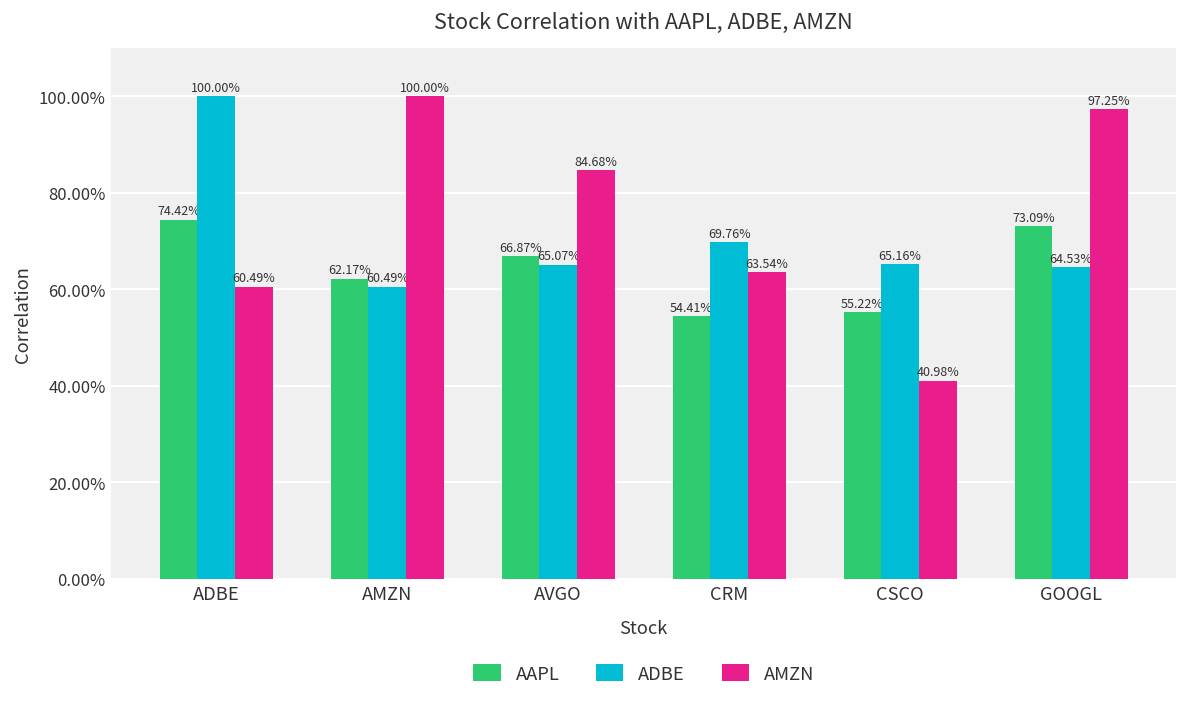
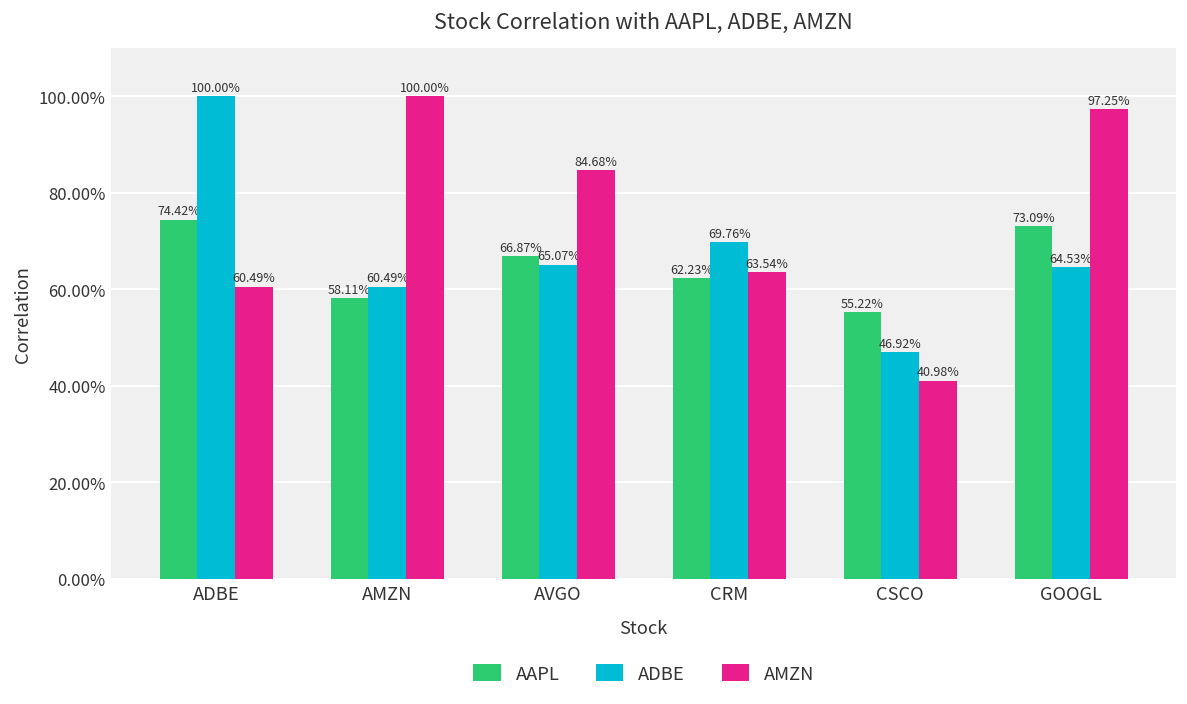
  {
    "AAPL": {
      "ADBE": "74.42%",
-     "AMZN": "62.17%",
+     "AMZN": "58.11%",
      "AVGO": "66.87%",
-     "CRM": "54.41%",
+     "CRM": "62.23%",
      "CSCO": "55.22%",
      "GOOGL": "73.09%"
    },
    "ADBE": {
      "ADBE": "100.00%",
      "AMZN": "60.49%",
      "AVGO": "65.07%",
      "CRM": "69.76%",
-     "CSCO": "65.16%",
+     "CSCO": "46.92%",
      "GOOGL": "64.53%"
    },
    "AMZN": {
      "ADBE": "60.49%",
      "AMZN": "100.00%",
      "AVGO": "84.68%",
      "CRM": "63.54%",
      "CSCO": "40.98%",
      "GOOGL": "97.25%"
    }
  }
